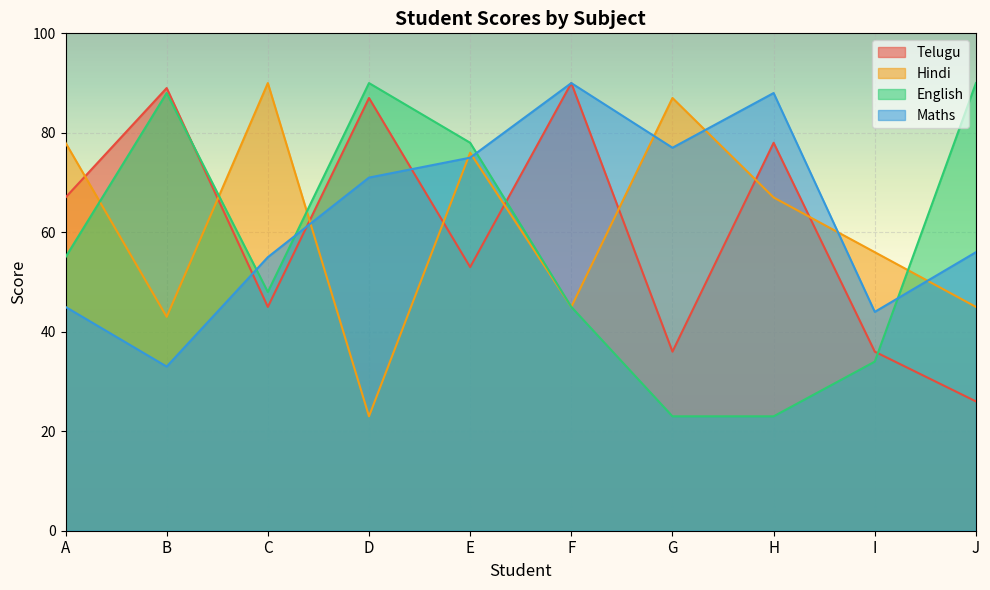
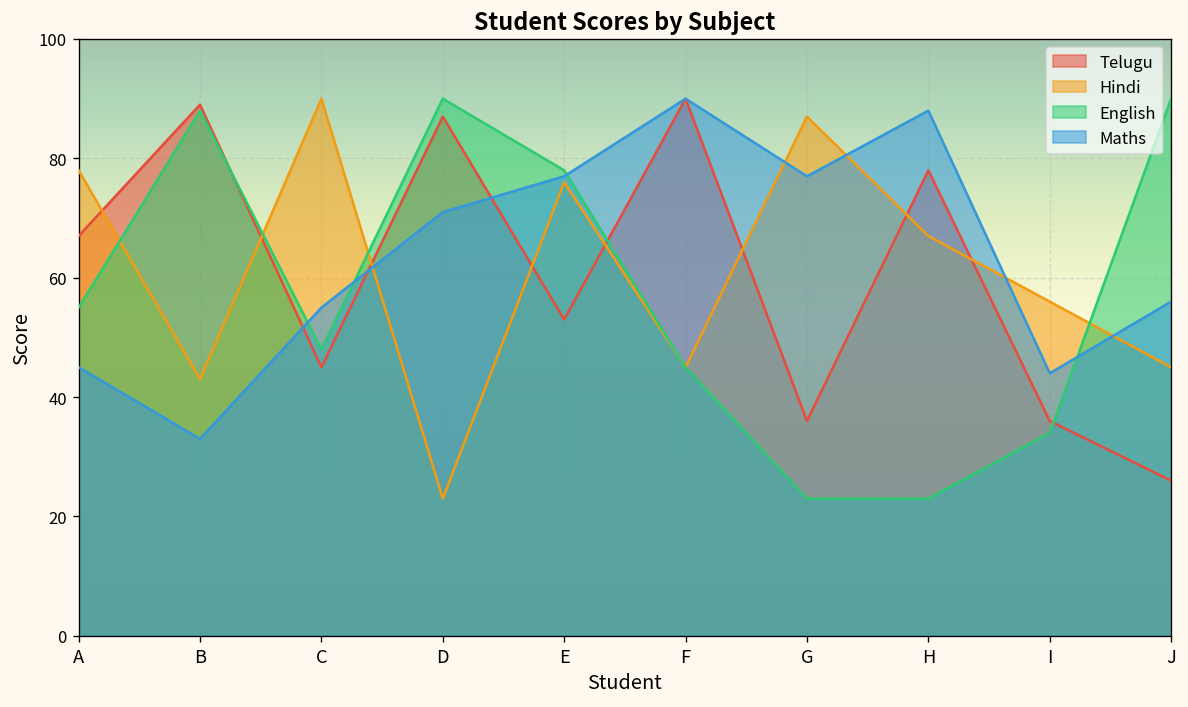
  {
    "Telugu": {
      "A": 67,
      "B": 89,
      "C": 45,
      "D": 87,
      "E": 53,
      "G": 36,
      "H": 78,
      "I": 36,
      "J": 26
    },
    "Hindi": {
      "A": 78,
      "B": 43,
      "C": 90,
      "D": 23,
      "E": 76,
      "G": 87,
      "H": 67,
      "I": 56,
      "J": 45
    },
    "English": {
      "A": 55,
      "B": 88,
      "C": 48,
      "D": 90,
      "E": 78,
      "G": 23,
      "H": 23,
      "I": 34,
      "J": 90
    },
    "Maths": {
      "A": 45,
      "B": 33,
      "C": 55,
      "D": 71,
-     "E": 75,
+     "E": 77,
      "G": 77,
      "H": 88,
      "I": 44,
      "J": 56
    }
  }
